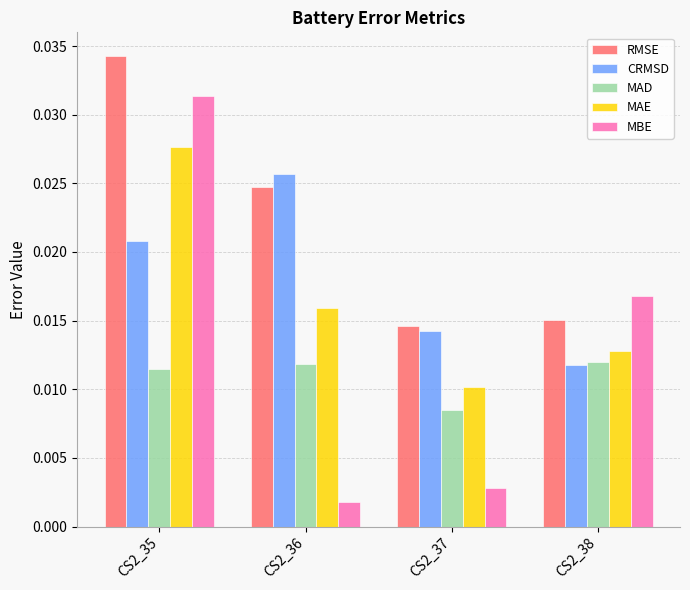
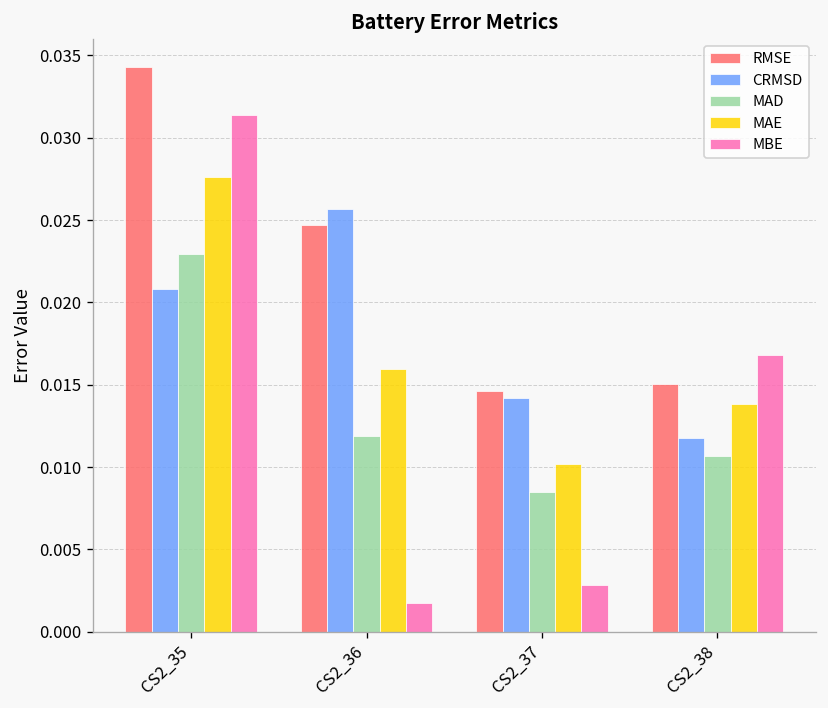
  {
    "RMSE": {
      "CS2_35": 0.0343,
      "CS2_36": 0.0247,
      "CS2_37": 0.0146,
      "CS2_38": 0.0151
    },
    "CRMSD": {
      "CS2_35": 0.0208,
      "CS2_36": 0.0257,
      "CS2_37": 0.0142,
      "CS2_38": 0.0118
    },
    "MAD": {
-     "CS2_35": 0.0115,
+     "CS2_35": 0.0230,
      "CS2_36": 0.0119,
      "CS2_37": 0.0085,
-     "CS2_38": 0.0120
+     "CS2_38": 0.0107
    },
    "MAE": {
      "CS2_35": 0.0276,
      "CS2_36": 0.0159,
      "CS2_37": 0.0102,
-     "CS2_38": 0.0128
+     "CS2_38": 0.0138
    },
    "MBE": {
      "CS2_35": 0.0314,
      "CS2_36": 0.0018,
      "CS2_37": 0.0028,
      "CS2_38": 0.0168
    }
  }
